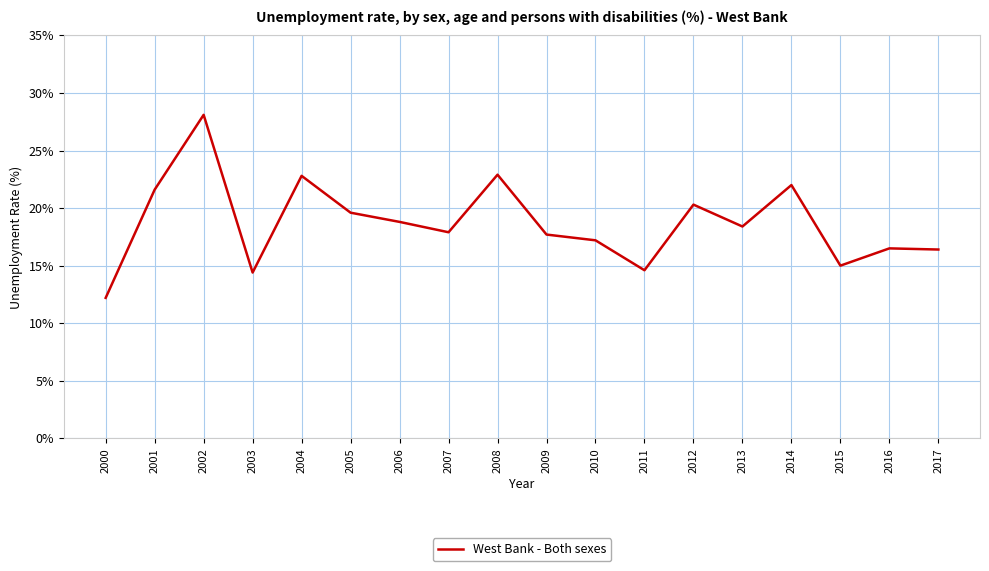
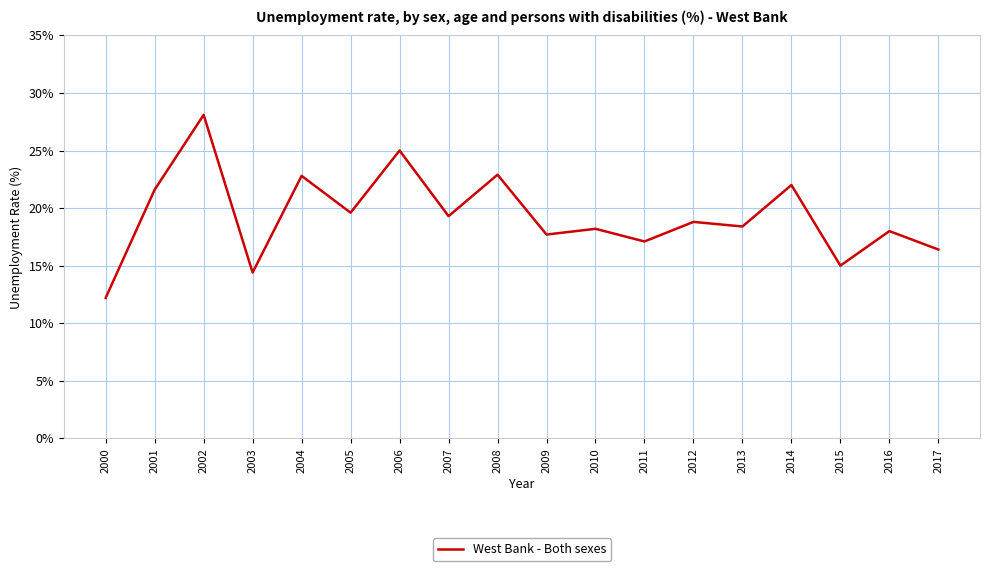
  {
    "2000": "12.2%",
    "2001": "21.6%",
    "2002": "28.1%",
    "2003": "14.4%",
    "2004": "22.8%",
    "2005": "19.6%",
-   "2006": "18.8%",
-   "2007": "17.9%",
+   "2006": "25.0%",
+   "2007": "19.3%",
    "2008": "22.9%",
    "2009": "17.7%",
-   "2010": "17.2%",
-   "2011": "14.6%",
-   "2012": "20.3%",
+   "2010": "18.2%",
+   "2011": "17.1%",
+   "2012": "18.8%",
    "2013": "18.4%",
    "2014": "22.0%",
    "2015": "15.0%",
-   "2016": "16.5%",
+   "2016": "18.0%",
    "2017": "16.4%"
  }
